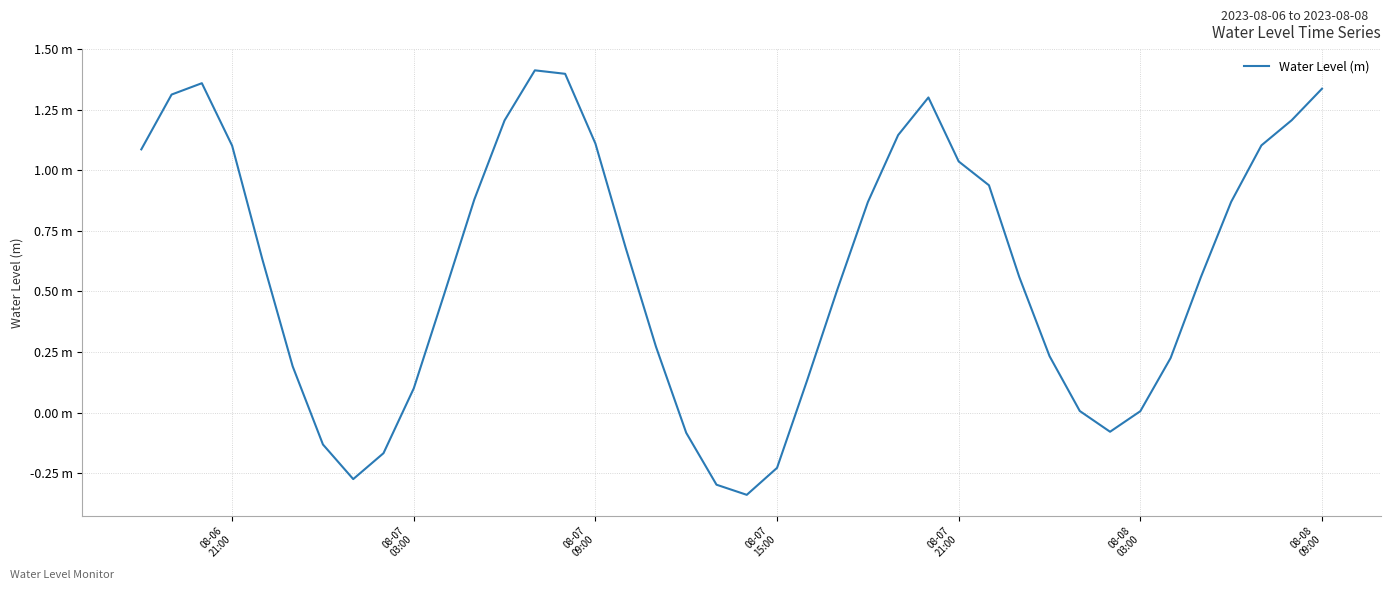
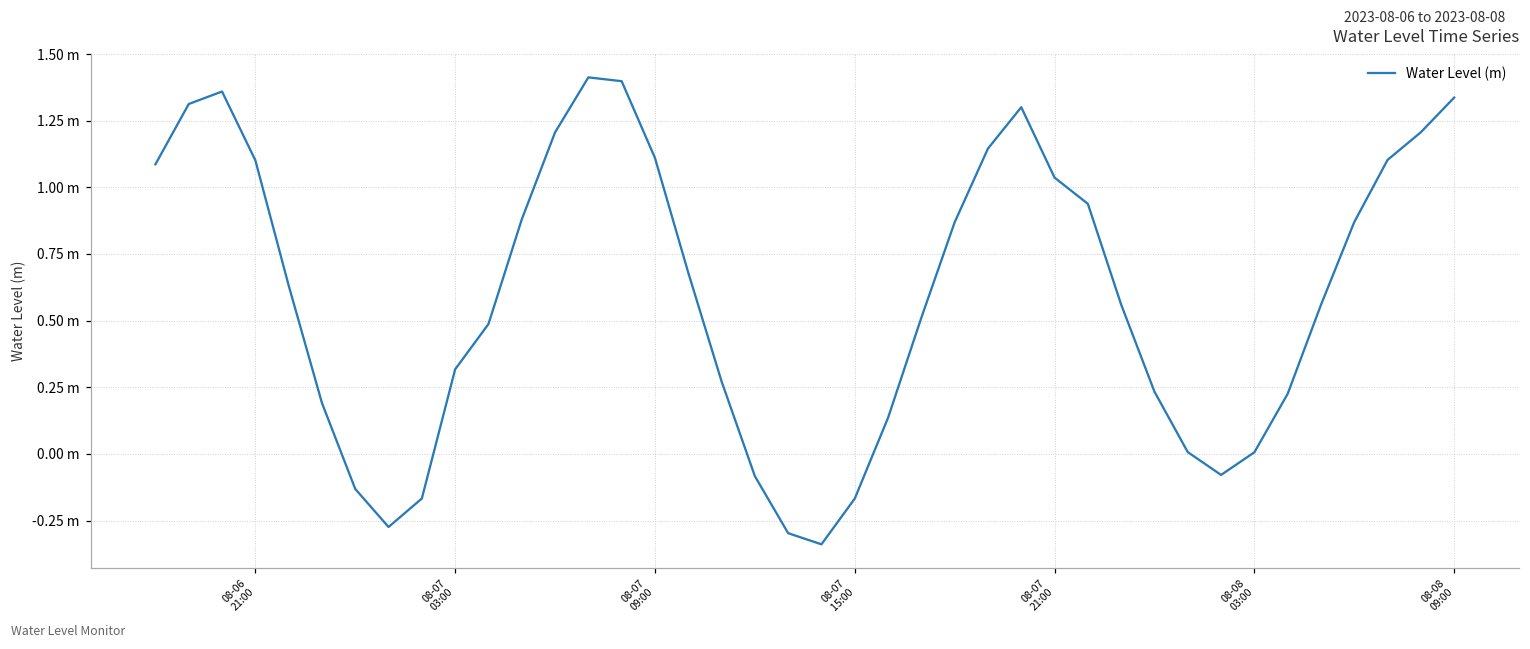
  {
    "08-06 21:00": "1.10 m",
-   "08-07 03:00": "0.10 m",
+   "08-07 03:00": "0.32 m",
    "08-07 09:00": "1.11 m",
-   "08-07 15:00": "-0.23 m",
+   "08-07 15:00": "-0.17 m",
    "08-07 21:00": "1.04 m",
    "08-08 03:00": "0.01 m",
    "08-08 09:00": "1.34 m"
  }
